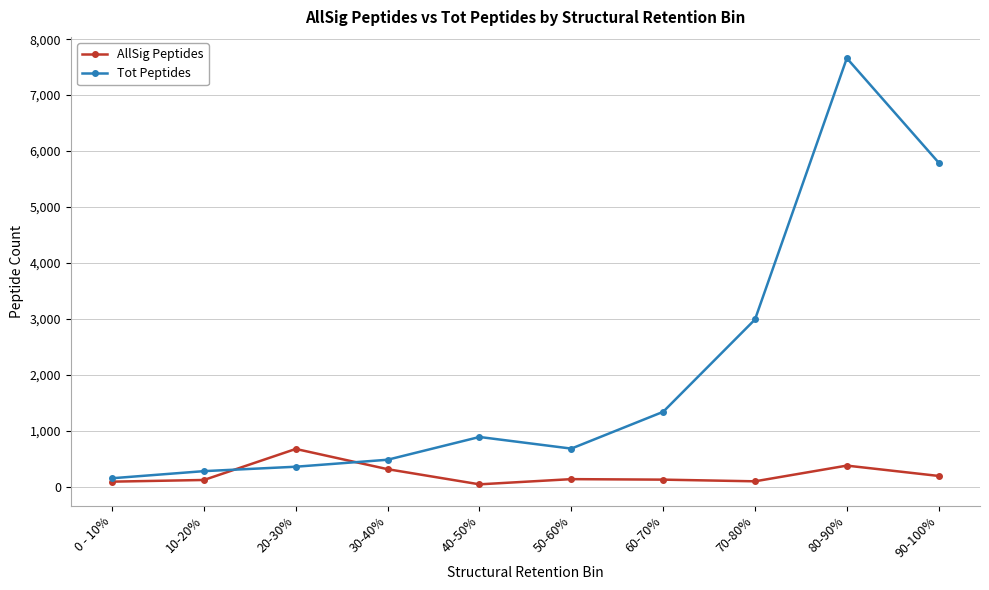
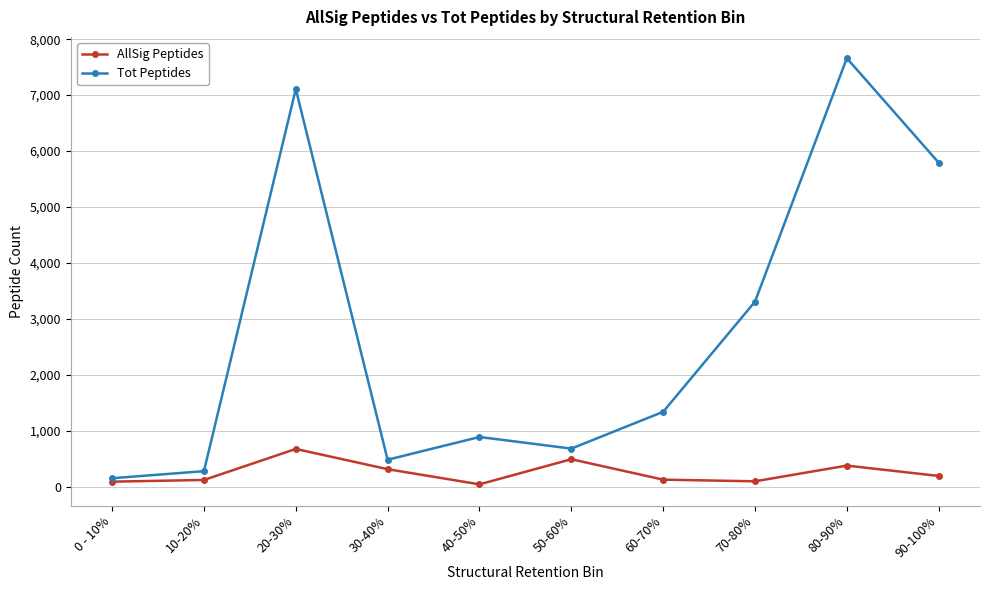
  {
    "AllSig Peptides": {
      "0 - 10%": "100",
      "10-20%": "100",
      "20-30%": "700",
      "30-40%": "300",
      "40-50%": "0",
-     "50-60%": "100",
+     "50-60%": "500",
      "60-70%": "100",
      "70-80%": "100",
      "80-90%": "400",
      "90-100%": "200"
    },
    "Tot Peptides": {
      "0 - 10%": "100",
      "10-20%": "300",
-     "20-30%": "400",
+     "20-30%": "7,100",
      "30-40%": "500",
      "40-50%": "900",
      "50-60%": "700",
      "60-70%": "1,300",
-     "70-80%": "3,000",
+     "70-80%": "3,300",
      "80-90%": "7,700",
      "90-100%": "5,800"
    }
  }
